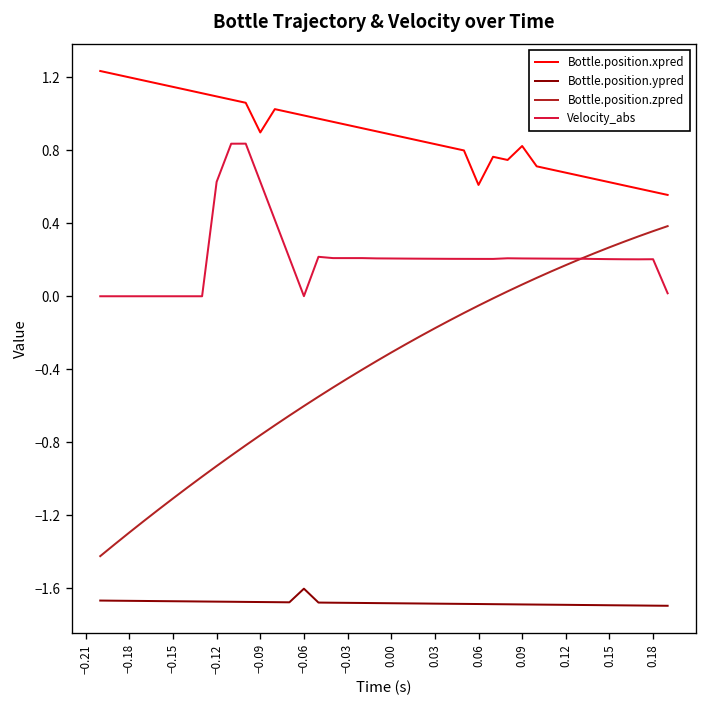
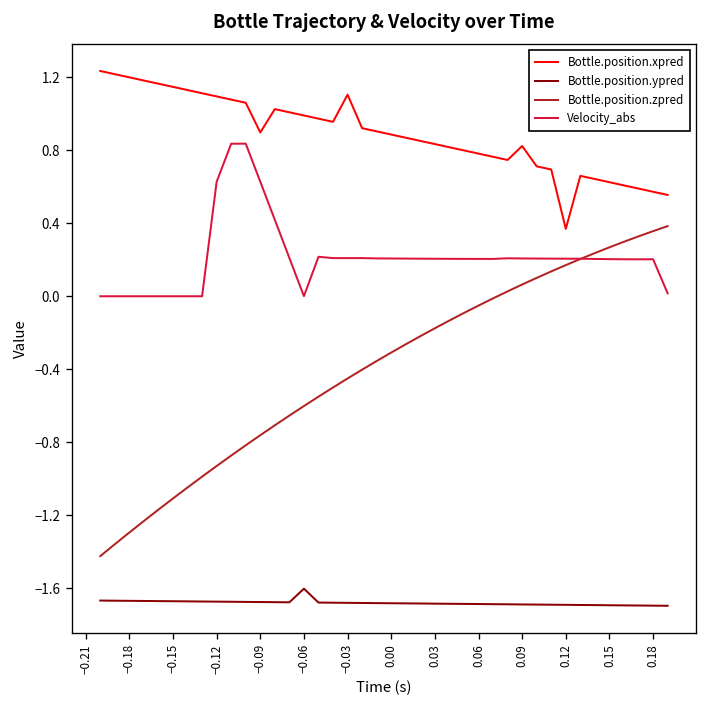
  {
    "Bottle.position.xpred": {
      "−0.18": 1.20,
      "−0.15": 1.15,
      "−0.12": 1.10,
      "−0.09": 0.90,
      "−0.06": 0.99,
-     "−0.03": 0.94,
+     "−0.03": 1.10,
      "0.00": 0.89,
      "0.03": 0.83,
-     "0.06": 0.61,
+     "0.06": 0.78,
      "0.09": 0.82,
-     "0.12": 0.68,
+     "0.12": 0.37,
      "0.15": 0.63,
      "0.18": 0.57
    },
    "Bottle.position.ypred": {
      "−0.18": -1.67,
      "−0.15": -1.67,
      "−0.12": -1.67,
      "−0.09": -1.68,
      "−0.06": -1.60,
      "−0.03": -1.68,
      "0.00": -1.68,
      "0.03": -1.68,
      "0.06": -1.69,
      "0.09": -1.69,
      "0.12": -1.69,
      "0.15": -1.69,
      "0.18": -1.70
    }
  }
